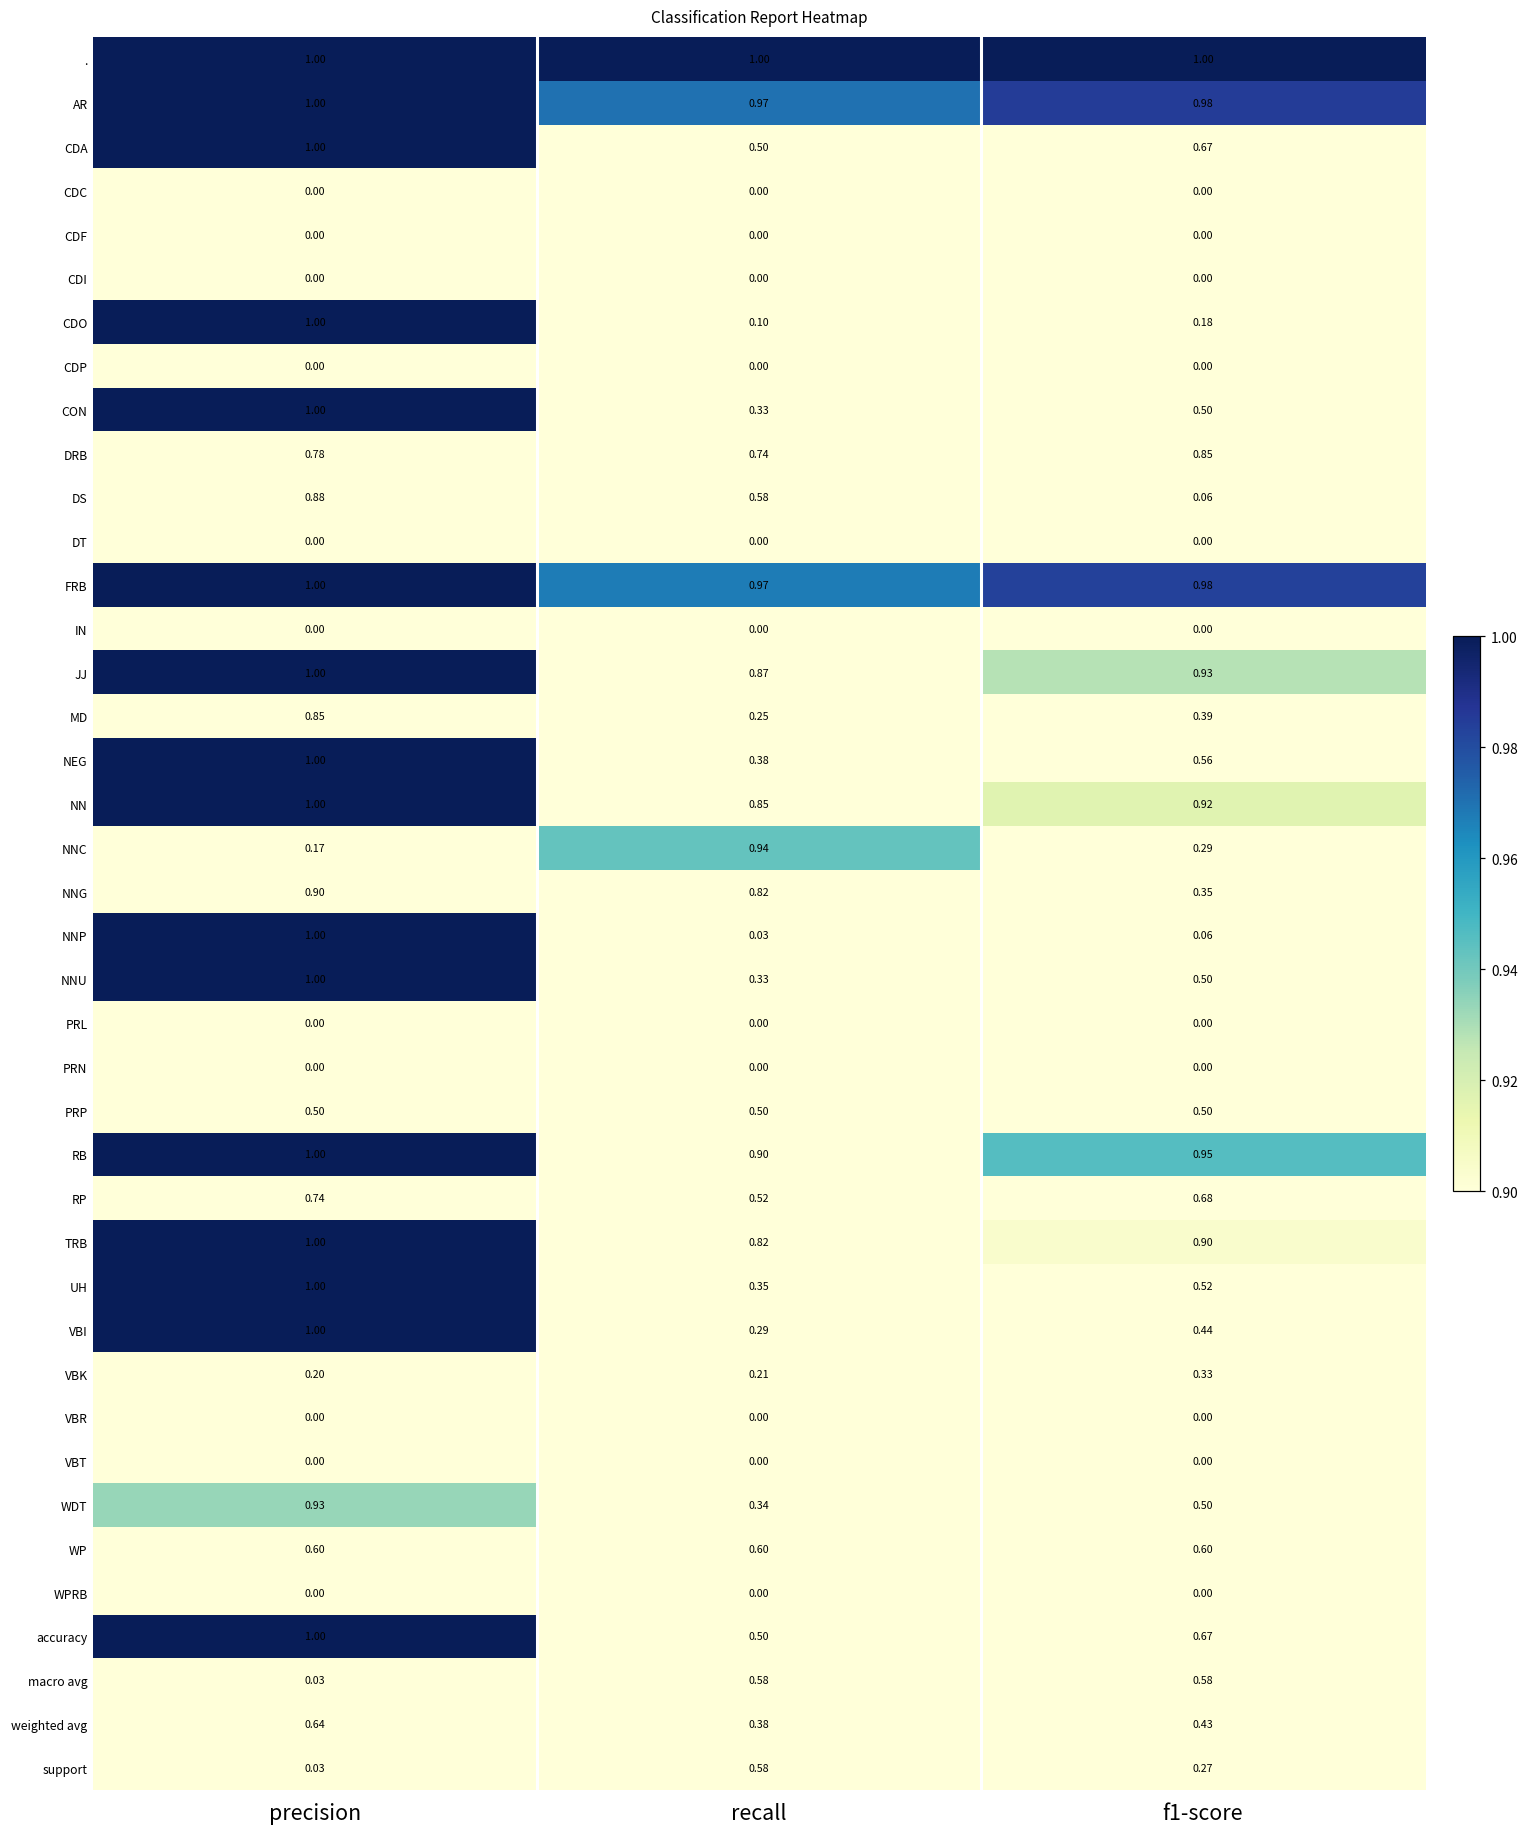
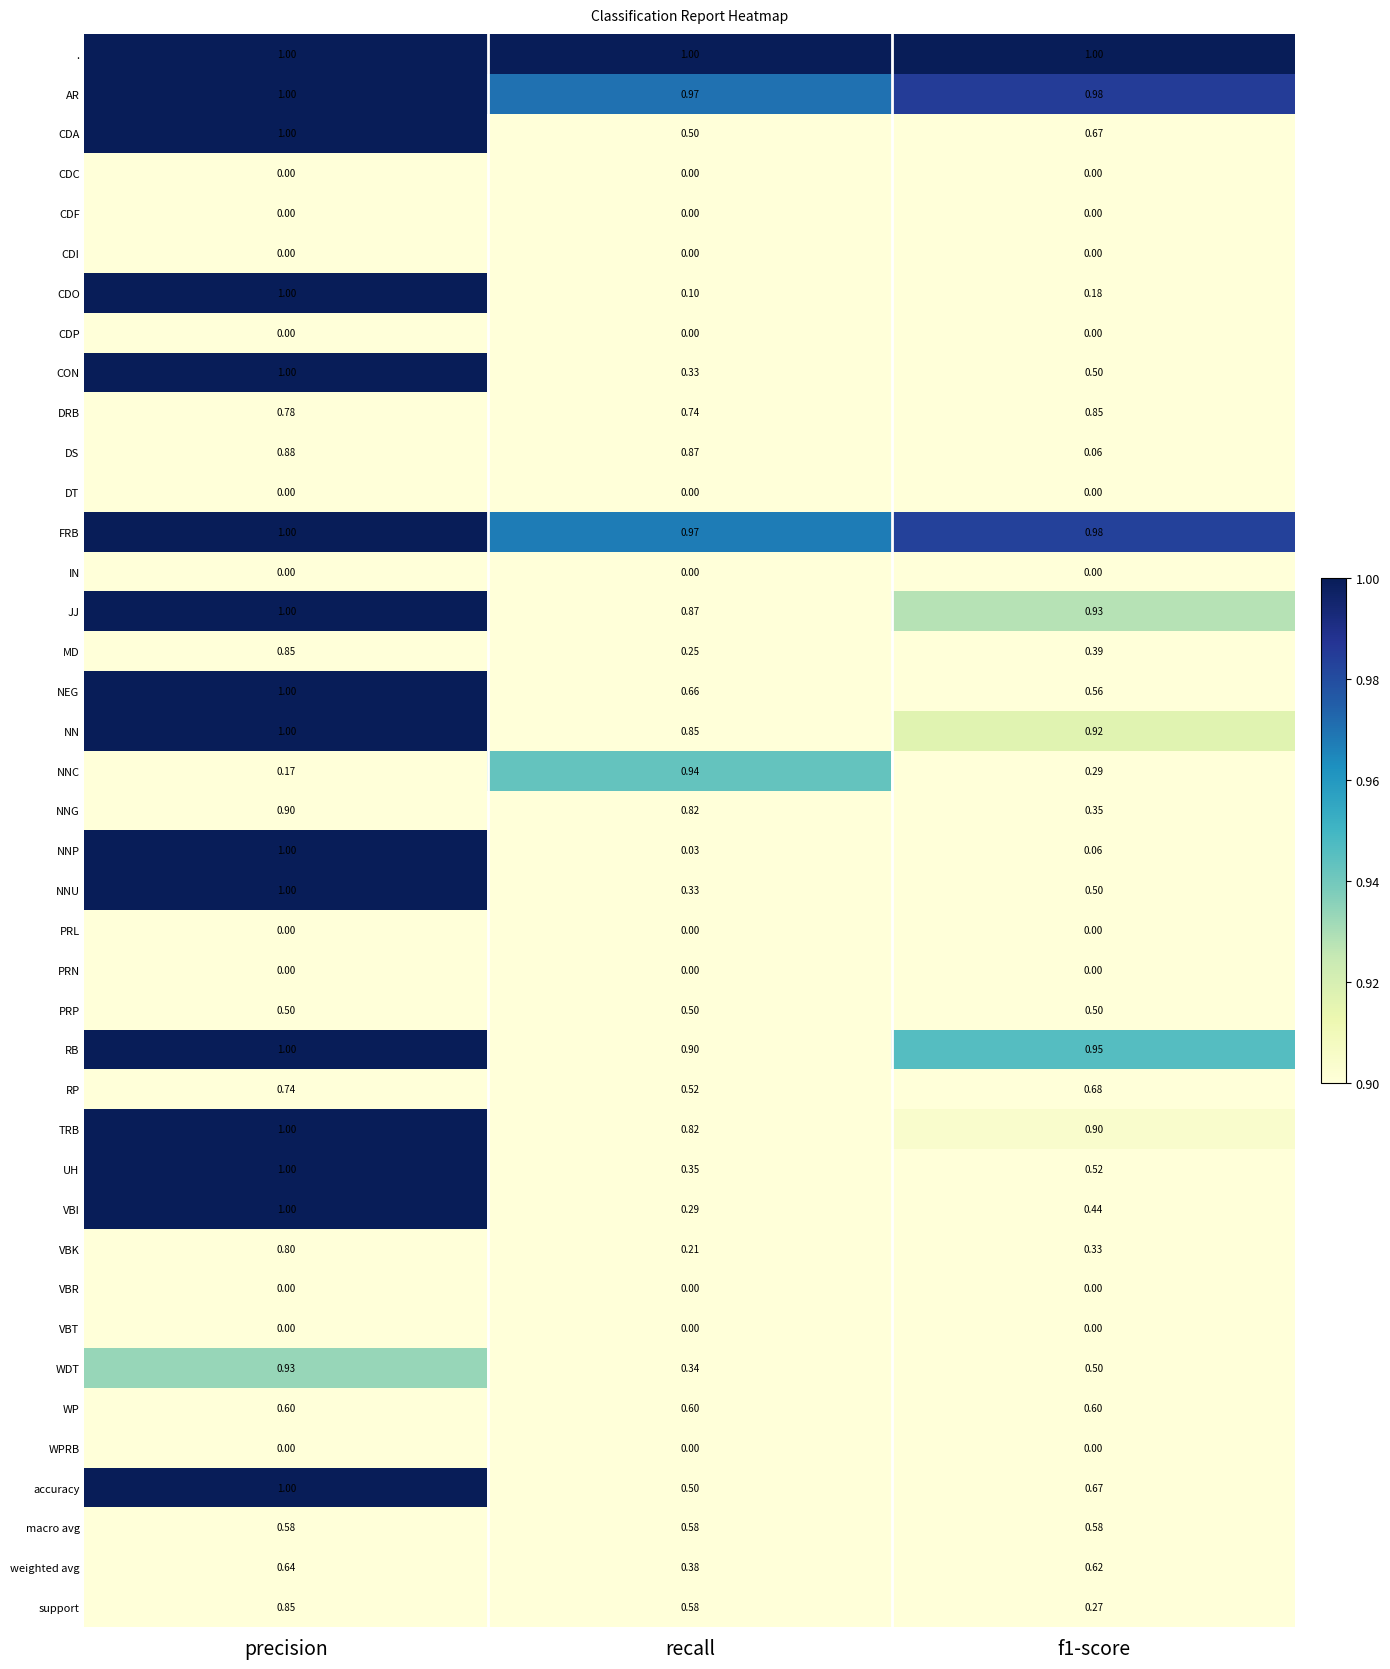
  {
    ".": {
      "precision": 1.00,
      "recall": 1.00,
      "f1-score": 1.00
    },
    "AR": {
      "precision": 1.00,
      "recall": 0.97,
      "f1-score": 0.98
    },
    "CDA": {
      "precision": 1.00,
      "recall": 0.50,
      "f1-score": 0.67
    },
    "CDC": {
      "precision": 0.00,
      "recall": 0.00,
      "f1-score": 0.00
    },
    "CDF": {
      "precision": 0.00,
      "recall": 0.00,
      "f1-score": 0.00
    },
    "CDI": {
      "precision": 0.00,
      "recall": 0.00,
      "f1-score": 0.00
    },
    "CDO": {
      "precision": 1.00,
      "recall": 0.10,
      "f1-score": 0.18
    },
    "CDP": {
      "precision": 0.00,
      "recall": 0.00,
      "f1-score": 0.00
    },
    "CON": {
      "precision": 1.00,
      "recall": 0.33,
      "f1-score": 0.50
    },
    "DRB": {
      "precision": 0.78,
      "recall": 0.74,
      "f1-score": 0.85
    },
    "DS": {
      "precision": 0.88,
-     "recall": 0.58,
+     "recall": 0.87,
      "f1-score": 0.06
    },
    "DT": {
      "precision": 0.00,
      "recall": 0.00,
      "f1-score": 0.00
    },
    "FRB": {
      "precision": 1.00,
      "recall": 0.97,
      "f1-score": 0.98
    },
    "IN": {
      "precision": 0.00,
      "recall": 0.00,
      "f1-score": 0.00
    },
    "JJ": {
      "precision": 1.00,
      "recall": 0.87,
      "f1-score": 0.93
    },
    "MD": {
      "precision": 0.85,
      "recall": 0.25,
      "f1-score": 0.39
    },
    "NEG": {
      "precision": 1.00,
-     "recall": 0.38,
+     "recall": 0.66,
      "f1-score": 0.56
    },
    "NN": {
      "precision": 1.00,
      "recall": 0.85,
      "f1-score": 0.92
    },
    "NNC": {
      "precision": 0.17,
      "recall": 0.94,
      "f1-score": 0.29
    },
    "NNG": {
      "precision": 0.90,
      "recall": 0.82,
      "f1-score": 0.35
    },
    "NNP": {
      "precision": 1.00,
      "recall": 0.03,
      "f1-score": 0.06
    },
    "NNU": {
      "precision": 1.00,
      "recall": 0.33,
      "f1-score": 0.50
    },
    "PRL": {
      "precision": 0.00,
      "recall": 0.00,
      "f1-score": 0.00
    },
    "PRN": {
      "precision": 0.00,
      "recall": 0.00,
      "f1-score": 0.00
    },
    "PRP": {
      "precision": 0.50,
      "recall": 0.50,
      "f1-score": 0.50
    },
    "RB": {
      "precision": 1.00,
      "recall": 0.90,
      "f1-score": 0.95
    },
    "RP": {
      "precision": 0.74,
      "recall": 0.52,
      "f1-score": 0.68
    },
    "TRB": {
      "precision": 1.00,
      "recall": 0.82,
      "f1-score": 0.90
    },
    "UH": {
      "precision": 1.00,
      "recall": 0.35,
      "f1-score": 0.52
    },
    "VBI": {
      "precision": 1.00,
      "recall": 0.29,
      "f1-score": 0.44
    },
    "VBK": {
-     "precision": 0.20,
+     "precision": 0.80,
      "recall": 0.21,
      "f1-score": 0.33
    },
    "VBR": {
      "precision": 0.00,
      "recall": 0.00,
      "f1-score": 0.00
    },
    "VBT": {
      "precision": 0.00,
      "recall": 0.00,
      "f1-score": 0.00
    },
    "WDT": {
      "precision": 0.93,
      "recall": 0.34,
      "f1-score": 0.50
    },
    "WP": {
      "precision": 0.60,
      "recall": 0.60,
      "f1-score": 0.60
    },
    "WPRB": {
      "precision": 0.00,
      "recall": 0.00,
      "f1-score": 0.00
    },
    "accuracy": {
      "precision": 1.00,
      "recall": 0.50,
      "f1-score": 0.67
    },
    "macro avg": {
-     "precision": 0.03,
+     "precision": 0.58,
      "recall": 0.58,
      "f1-score": 0.58
    },
    "weighted avg": {
      "precision": 0.64,
      "recall": 0.38,
-     "f1-score": 0.43
+     "f1-score": 0.62
    },
    "support": {
-     "precision": 0.03,
+     "precision": 0.85,
      "recall": 0.58,
      "f1-score": 0.27
    }
  }
